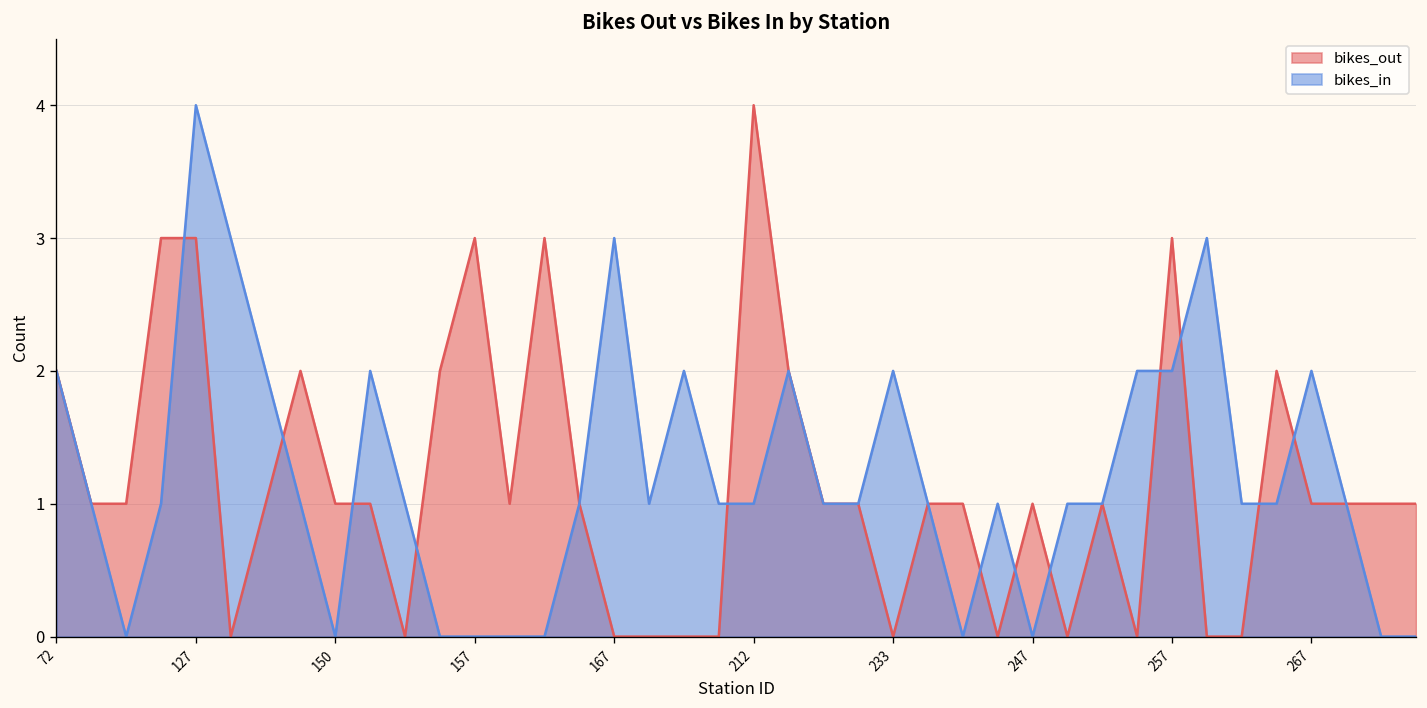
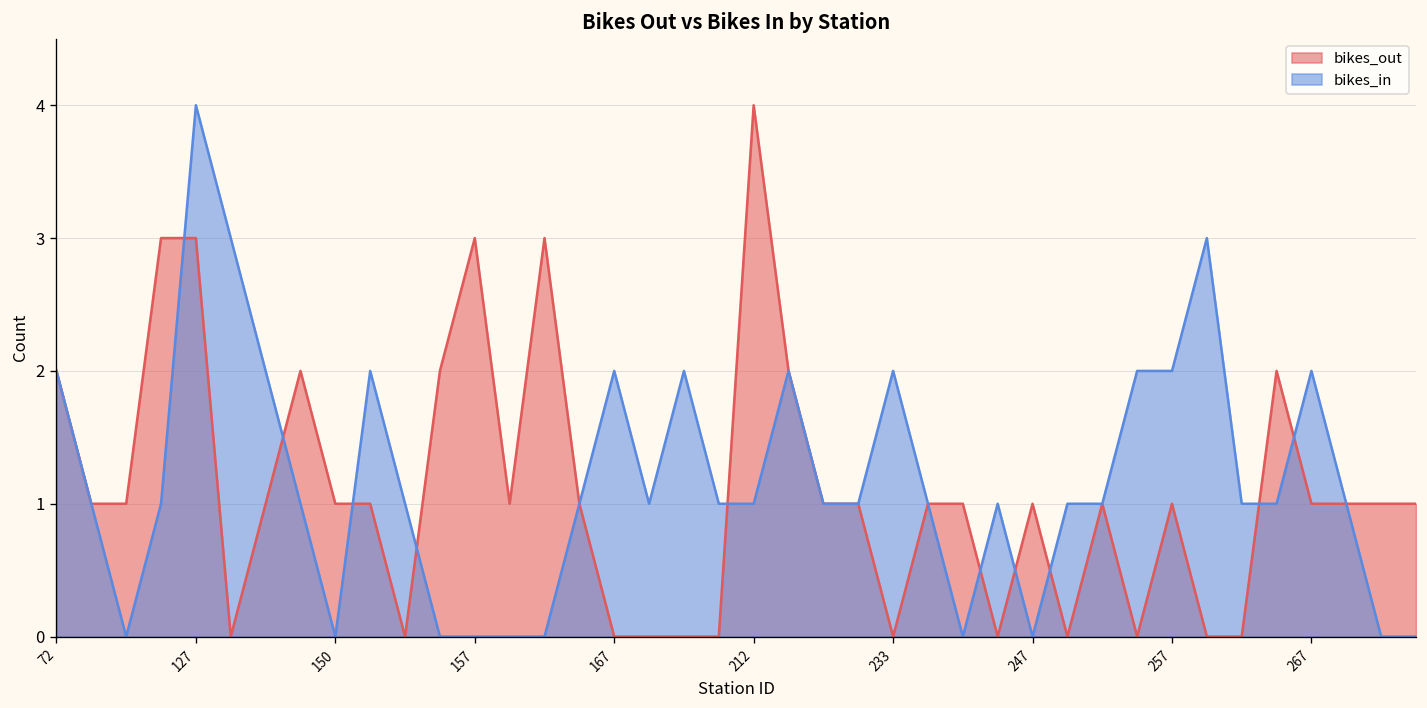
  {
    "bikes_out": {
      "127": 3,
      "150": 1,
      "157": 3,
      "167": 0,
      "212": 4,
      "233": 0,
      "247": 1,
-     "257": 3,
+     "257": 1,
      "267": 1
    },
    "bikes_in": {
      "127": 4,
      "150": 0,
      "157": 0,
-     "167": 3,
+     "167": 2,
      "212": 1,
      "233": 2,
      "247": 0,
      "257": 2,
      "267": 2
    }
  }
